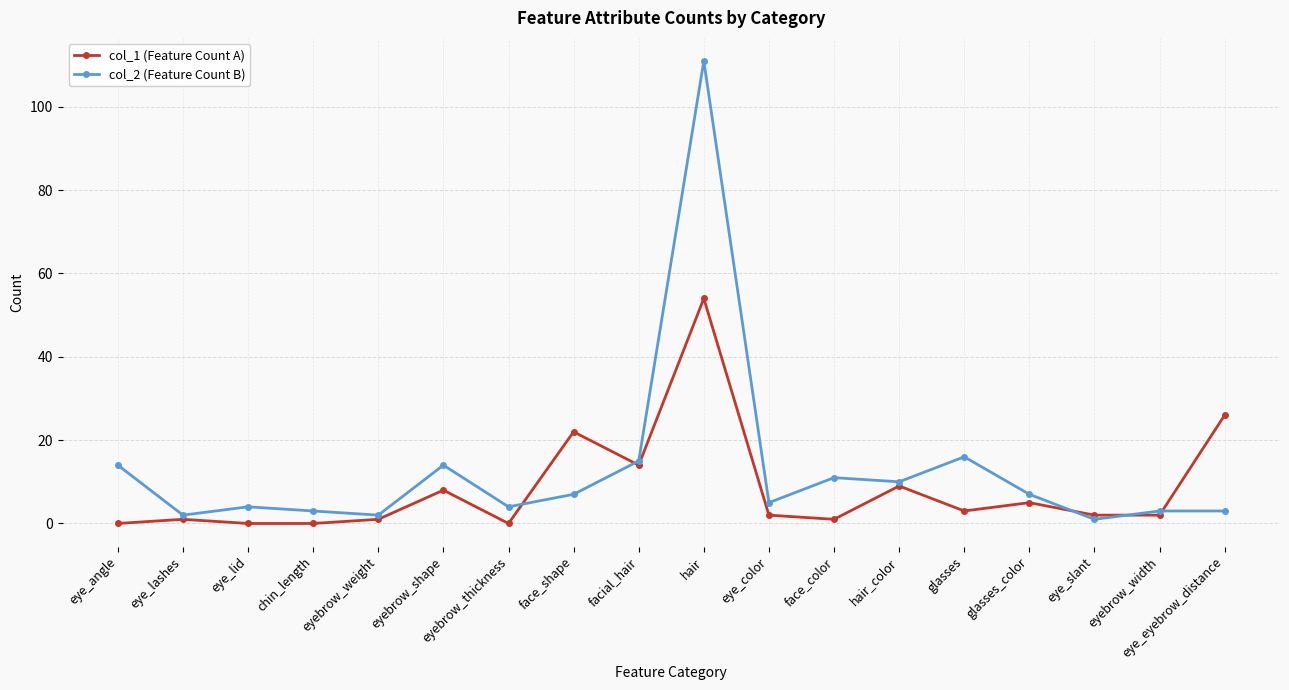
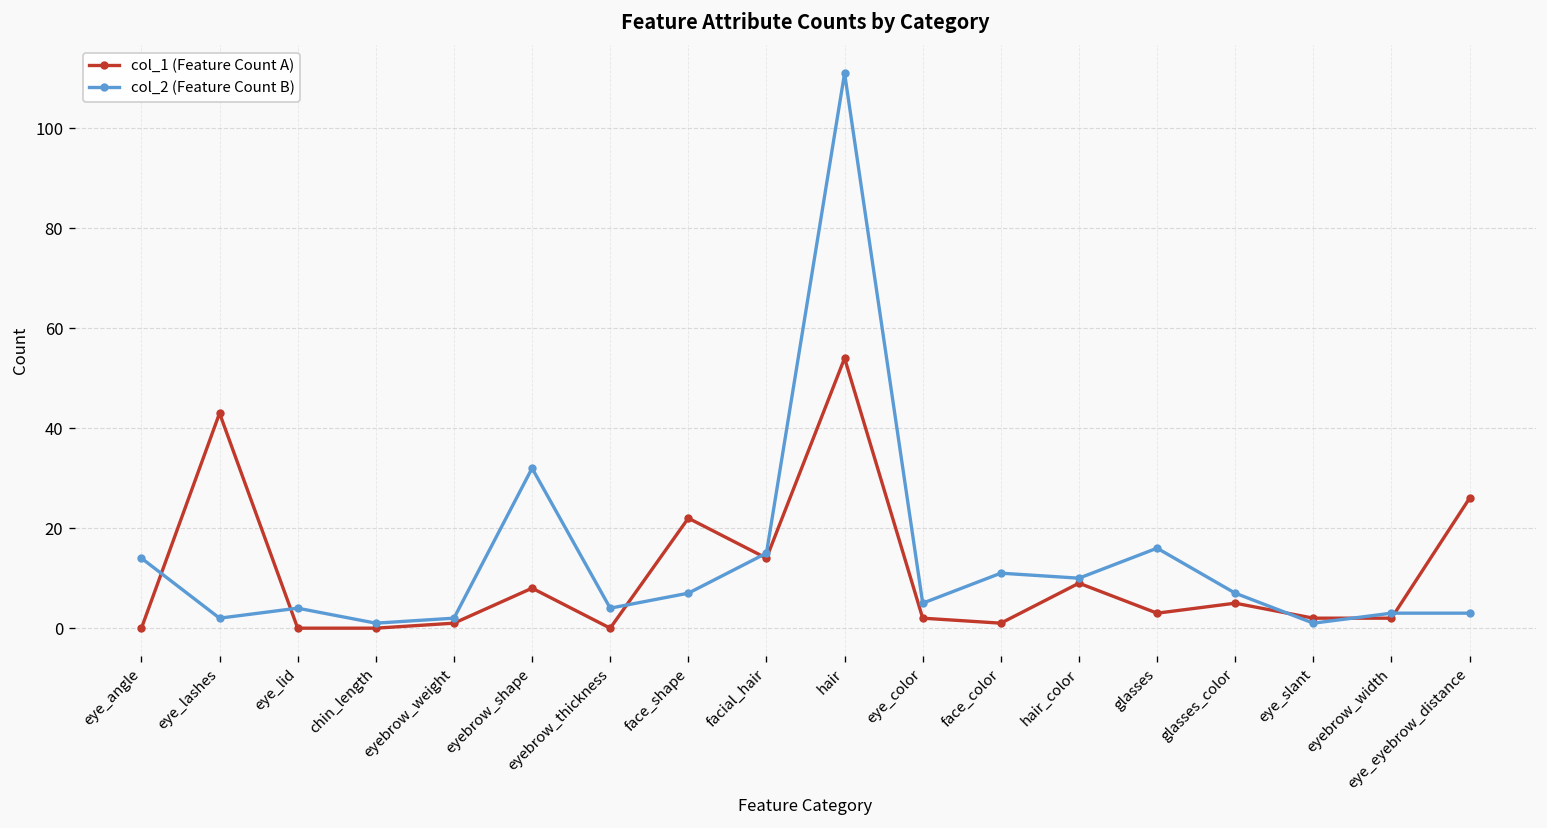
  {
    "col_1 (Feature Count A)": {
      "eye_angle": 0,
-     "eye_lashes": 1,
+     "eye_lashes": 43,
      "eye_lid": 0,
      "chin_length": 0,
      "eyebrow_weight": 1,
      "eyebrow_shape": 8,
      "eyebrow_thickness": 0,
      "face_shape": 22,
      "facial_hair": 14,
      "hair": 54,
      "eye_color": 2,
      "face_color": 1,
      "hair_color": 9,
      "glasses": 3,
      "glasses_color": 5,
      "eye_slant": 2,
      "eyebrow_width": 2,
      "eye_eyebrow_distance": 26
    },
    "col_2 (Feature Count B)": {
      "eye_angle": 14,
      "eye_lashes": 2,
      "eye_lid": 4,
-     "chin_length": 3,
+     "chin_length": 1,
      "eyebrow_weight": 2,
-     "eyebrow_shape": 14,
+     "eyebrow_shape": 32,
      "eyebrow_thickness": 4,
      "face_shape": 7,
      "facial_hair": 15,
      "hair": 111,
      "eye_color": 5,
      "face_color": 11,
      "hair_color": 10,
      "glasses": 16,
      "glasses_color": 7,
      "eye_slant": 1,
      "eyebrow_width": 3,
      "eye_eyebrow_distance": 3
    }
  }
